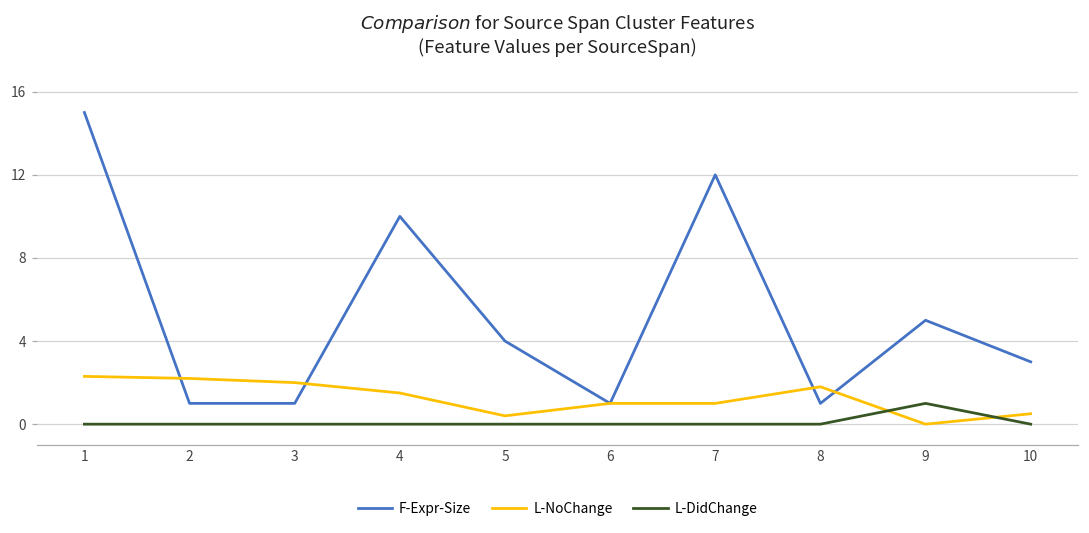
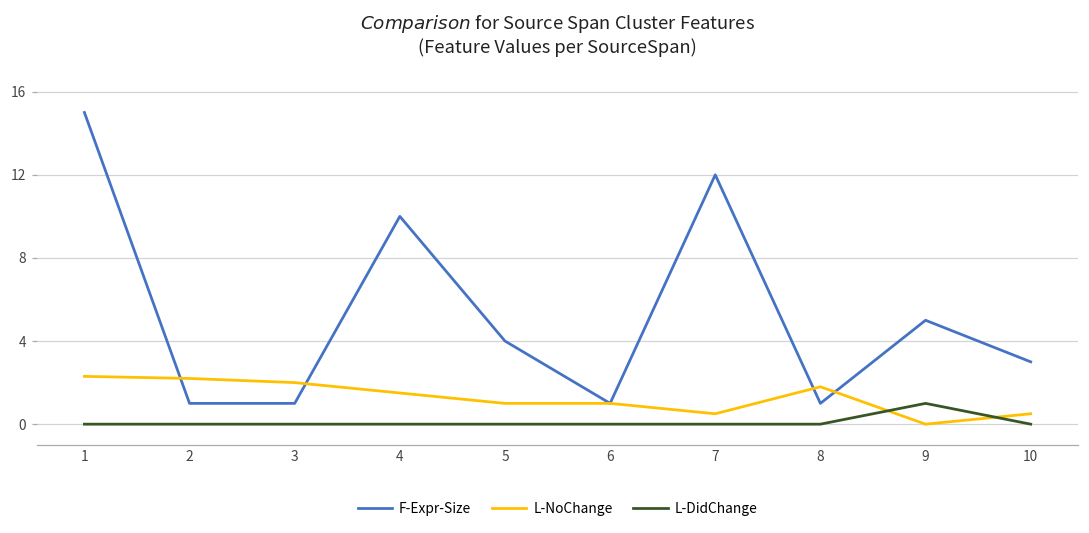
  {
    "F-Expr-Size": {
      "1": 15.0,
      "2": 1.0,
      "3": 1.0,
      "4": 10.0,
      "5": 4.0,
      "7": 12.0,
      "8": 1.0,
      "9": 5.0,
      "10": 3.0
    },
    "L-NoChange": {
      "1": 2.3,
      "2": 2.2,
      "3": 2.0,
      "4": 1.5,
-     "5": 0.4,
-     "7": 1.0,
+     "5": 1.0,
+     "7": 0.5,
      "8": 1.8,
      "9": 0.0,
      "10": 0.5
    },
    "L-DidChange": {
      "1": 0.0,
      "2": 0.0,
      "3": 0.0,
      "4": 0.0,
      "5": 0.0,
      "6": 0.0,
      "7": 0.0,
      "8": 0.0,
      "9": 1.0,
      "10": 0.0
    }
  }
